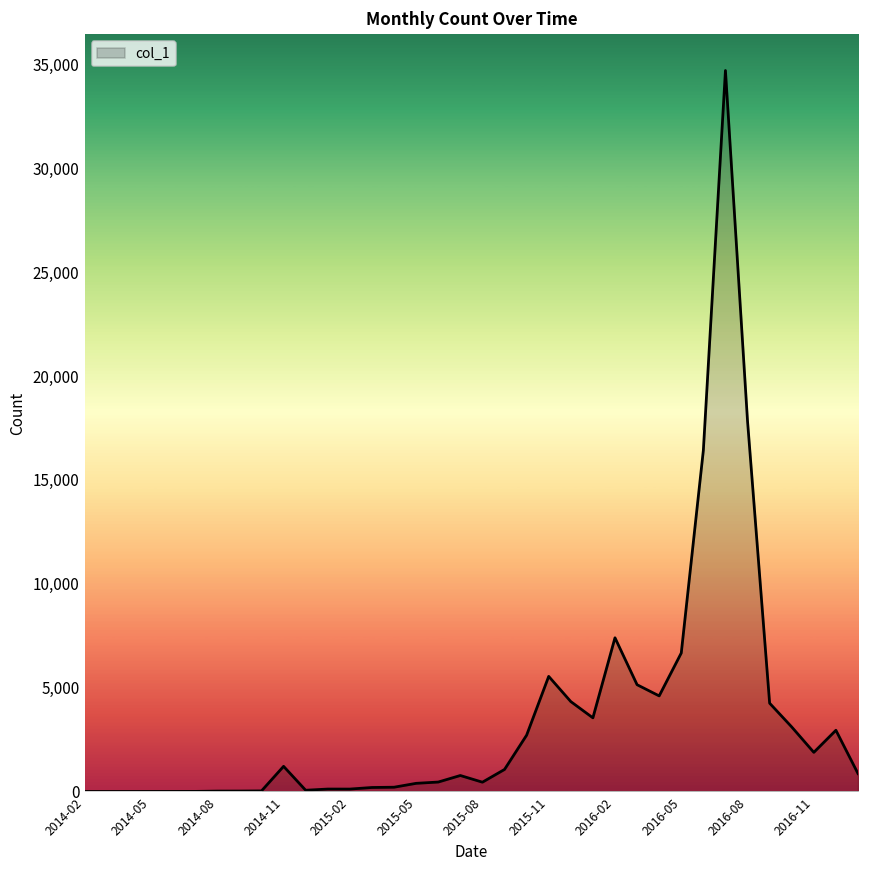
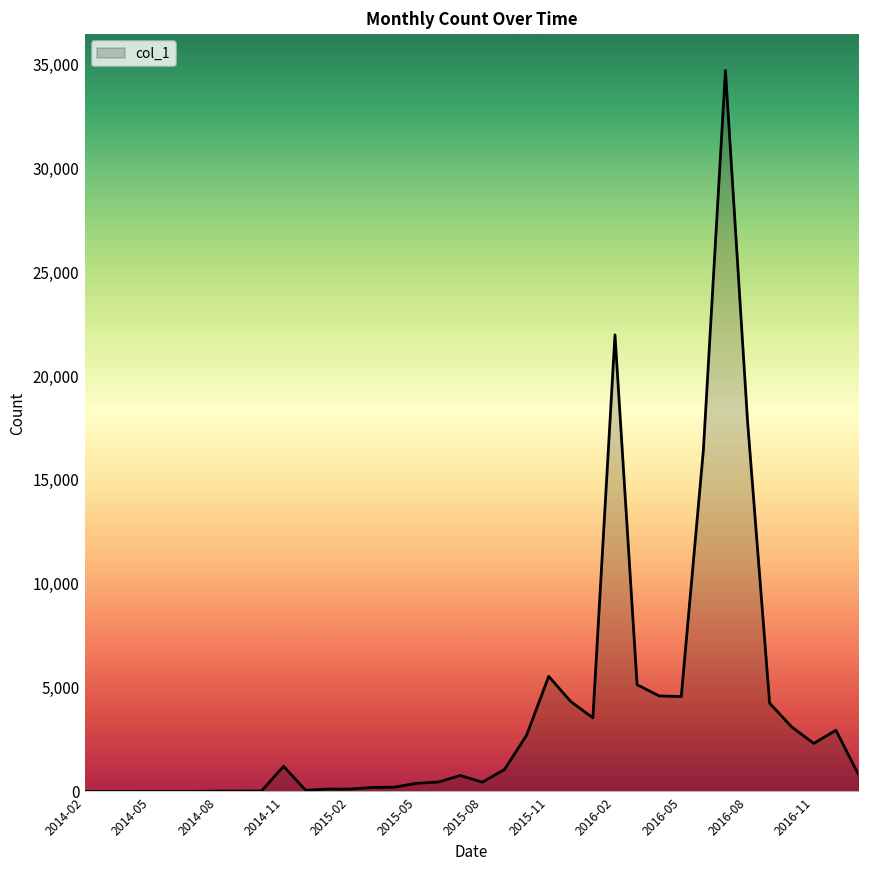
  {
    "2014-02": "0",
    "2014-05": "0",
    "2014-08": "0",
    "2014-11": "1,200",
    "2015-02": "100",
    "2015-05": "400",
    "2015-08": "400",
    "2015-11": "5,500",
-   "2016-02": "7,400",
-   "2016-05": "6,700",
+   "2016-02": "22,000",
+   "2016-05": "4,600",
    "2016-08": "17,800",
-   "2016-11": "1,900"
+   "2016-11": "2,300"
  }
